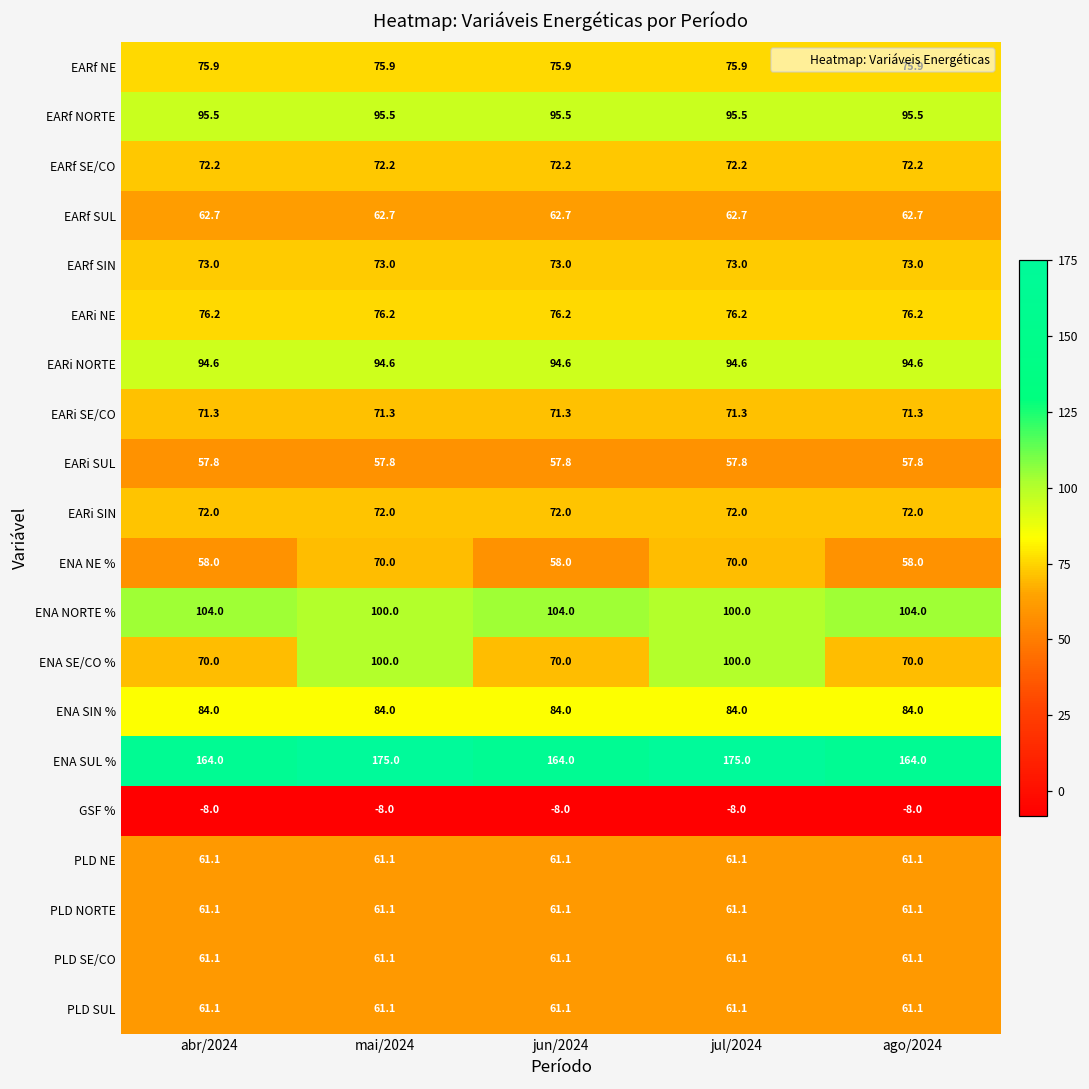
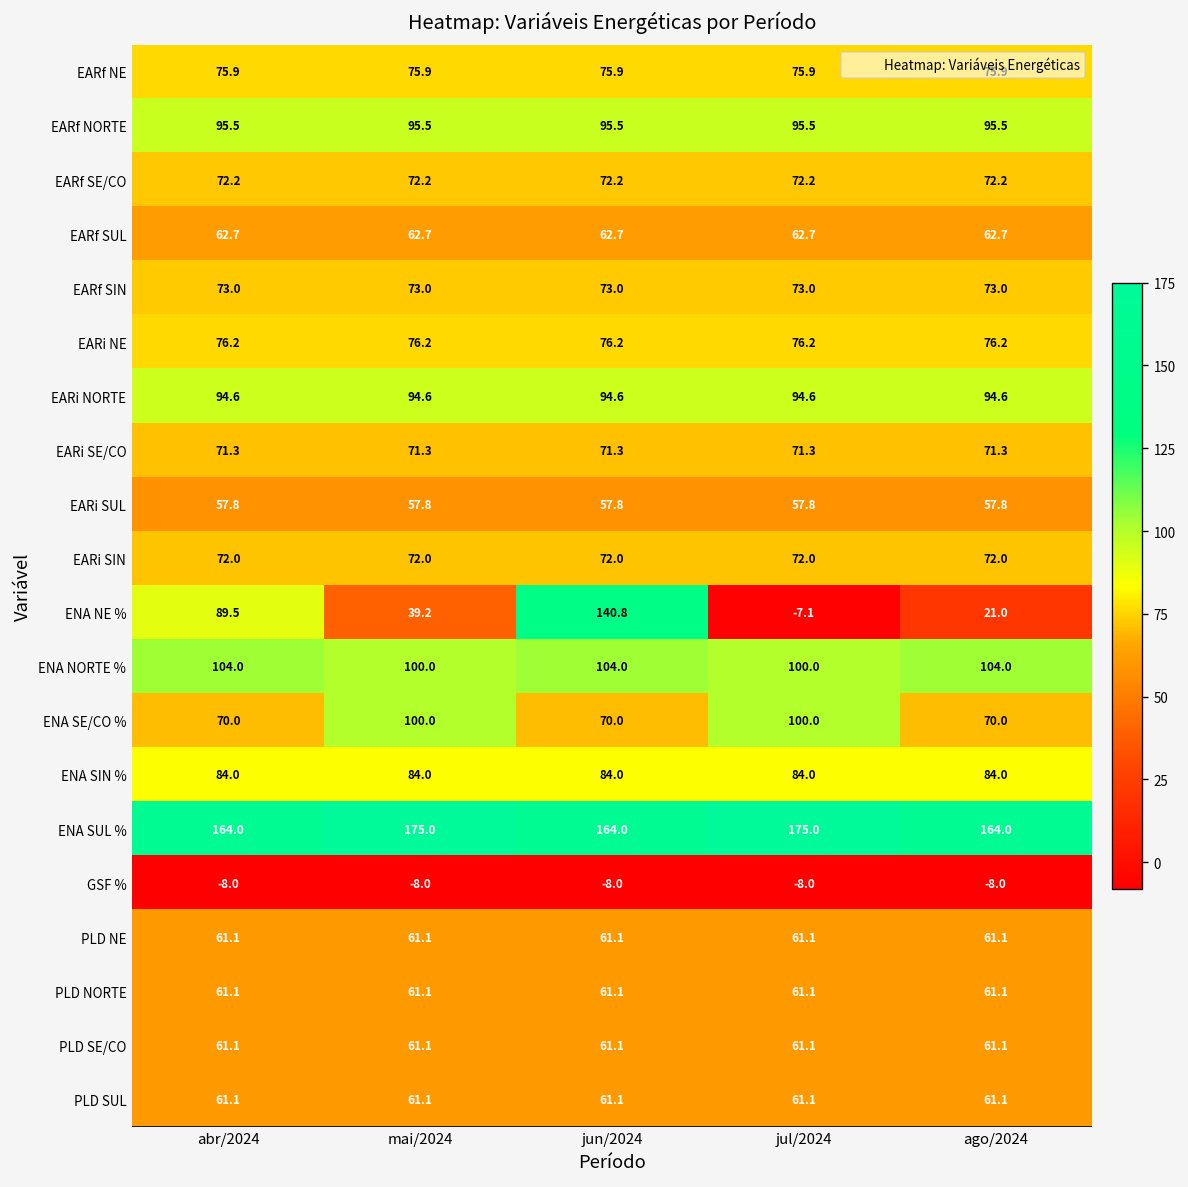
  {
    "EARf NE": {
      "abr/2024": 75.9,
      "mai/2024": 75.9,
      "jun/2024": 75.9,
      "jul/2024": 75.9
    },
    "EARf NORTE": {
      "abr/2024": 95.5,
      "mai/2024": 95.5,
      "jun/2024": 95.5,
      "jul/2024": 95.5,
      "ago/2024": 95.5
    },
    "EARf SE/CO": {
      "abr/2024": 72.2,
      "mai/2024": 72.2,
      "jun/2024": 72.2,
      "jul/2024": 72.2,
      "ago/2024": 72.2
    },
    "EARf SUL": {
      "abr/2024": 62.7,
      "mai/2024": 62.7,
      "jun/2024": 62.7,
      "jul/2024": 62.7,
      "ago/2024": 62.7
    },
    "EARf SIN": {
      "abr/2024": 73.0,
      "mai/2024": 73.0,
      "jun/2024": 73.0,
      "jul/2024": 73.0,
      "ago/2024": 73.0
    },
    "EARi NE": {
      "abr/2024": 76.2,
      "mai/2024": 76.2,
      "jun/2024": 76.2,
      "jul/2024": 76.2,
      "ago/2024": 76.2
    },
    "EARi NORTE": {
      "abr/2024": 94.6,
      "mai/2024": 94.6,
      "jun/2024": 94.6,
      "jul/2024": 94.6,
      "ago/2024": 94.6
    },
    "EARi SE/CO": {
      "abr/2024": 71.3,
      "mai/2024": 71.3,
      "jun/2024": 71.3,
      "jul/2024": 71.3,
      "ago/2024": 71.3
    },
    "EARi SUL": {
      "abr/2024": 57.8,
      "mai/2024": 57.8,
      "jun/2024": 57.8,
      "jul/2024": 57.8,
      "ago/2024": 57.8
    },
    "EARi SIN": {
      "abr/2024": 72.0,
      "mai/2024": 72.0,
      "jun/2024": 72.0,
      "jul/2024": 72.0,
      "ago/2024": 72.0
    },
    "ENA NE %": {
-     "abr/2024": 58.0,
-     "mai/2024": 70.0,
-     "jun/2024": 58.0,
-     "jul/2024": 70.0,
-     "ago/2024": 58.0
+     "abr/2024": 89.5,
+     "mai/2024": 39.2,
+     "jun/2024": 140.8,
+     "jul/2024": -7.1,
+     "ago/2024": 21.0
    },
    "ENA NORTE %": {
      "abr/2024": 104.0,
      "mai/2024": 100.0,
      "jun/2024": 104.0,
      "jul/2024": 100.0,
      "ago/2024": 104.0
    },
    "ENA SE/CO %": {
      "abr/2024": 70.0,
      "mai/2024": 100.0,
      "jun/2024": 70.0,
      "jul/2024": 100.0,
      "ago/2024": 70.0
    },
    "ENA SIN %": {
      "abr/2024": 84.0,
      "mai/2024": 84.0,
      "jun/2024": 84.0,
      "jul/2024": 84.0,
      "ago/2024": 84.0
    },
    "ENA SUL %": {
      "abr/2024": 164.0,
      "mai/2024": 175.0,
      "jun/2024": 164.0,
      "jul/2024": 175.0,
      "ago/2024": 164.0
    },
    "GSF %": {
      "abr/2024": -8.0,
      "mai/2024": -8.0,
      "jun/2024": -8.0,
      "jul/2024": -8.0,
      "ago/2024": -8.0
    },
    "PLD NE": {
      "abr/2024": 61.1,
      "mai/2024": 61.1,
      "jun/2024": 61.1,
      "jul/2024": 61.1,
      "ago/2024": 61.1
    },
    "PLD NORTE": {
      "abr/2024": 61.1,
      "mai/2024": 61.1,
      "jun/2024": 61.1,
      "jul/2024": 61.1,
      "ago/2024": 61.1
    },
    "PLD SE/CO": {
      "abr/2024": 61.1,
      "mai/2024": 61.1,
      "jun/2024": 61.1,
      "jul/2024": 61.1,
      "ago/2024": 61.1
    },
    "PLD SUL": {
      "abr/2024": 61.1,
      "mai/2024": 61.1,
      "jun/2024": 61.1,
      "jul/2024": 61.1,
      "ago/2024": 61.1
    }
  }
